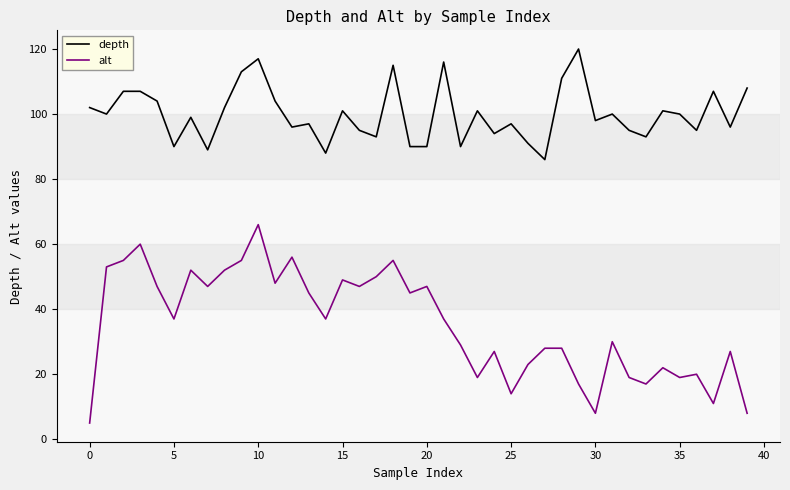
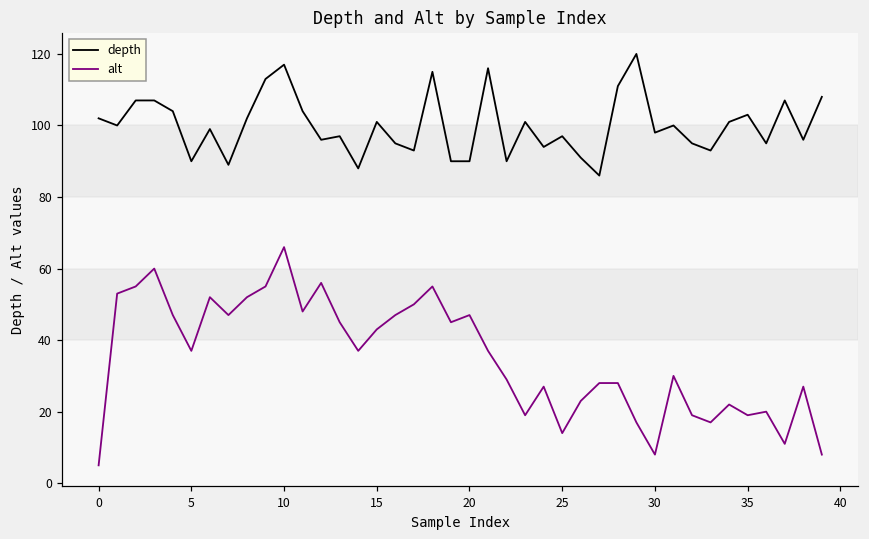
  {
    "depth": {
      "0": 102,
      "5": 90,
      "10": 117,
      "15": 101,
      "20": 90,
      "25": 97,
      "30": 98,
-     "35": 100
+     "35": 103
    },
    "alt": {
      "0": 5,
      "5": 37,
      "10": 66,
-     "15": 49,
+     "15": 43,
      "20": 47,
      "25": 14,
      "30": 8,
      "35": 19
    }
  }
